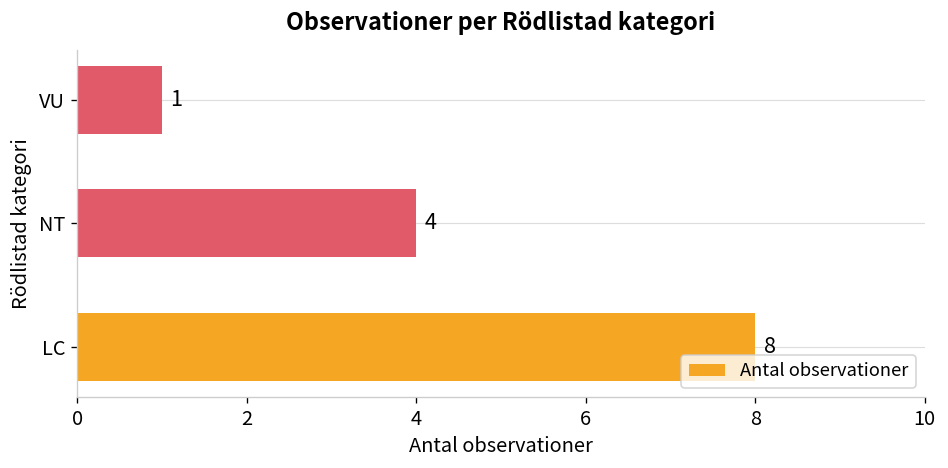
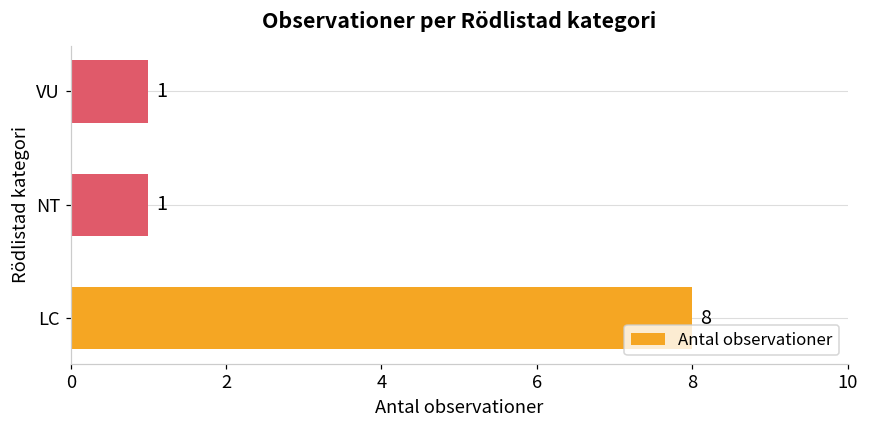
  {
    "VU": 1,
-   "NT": 4
+   "NT": 1
  }
